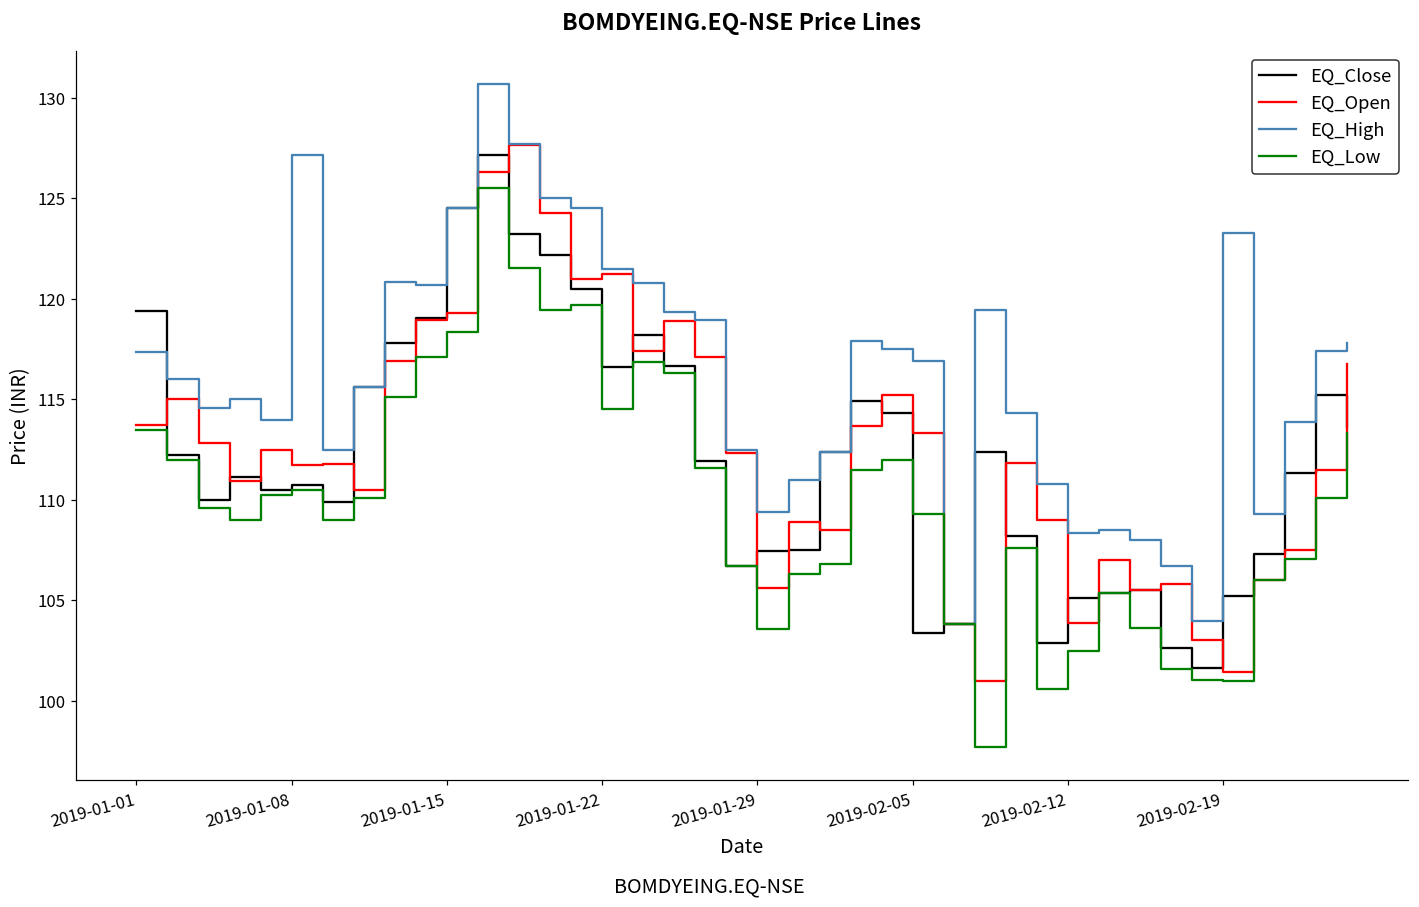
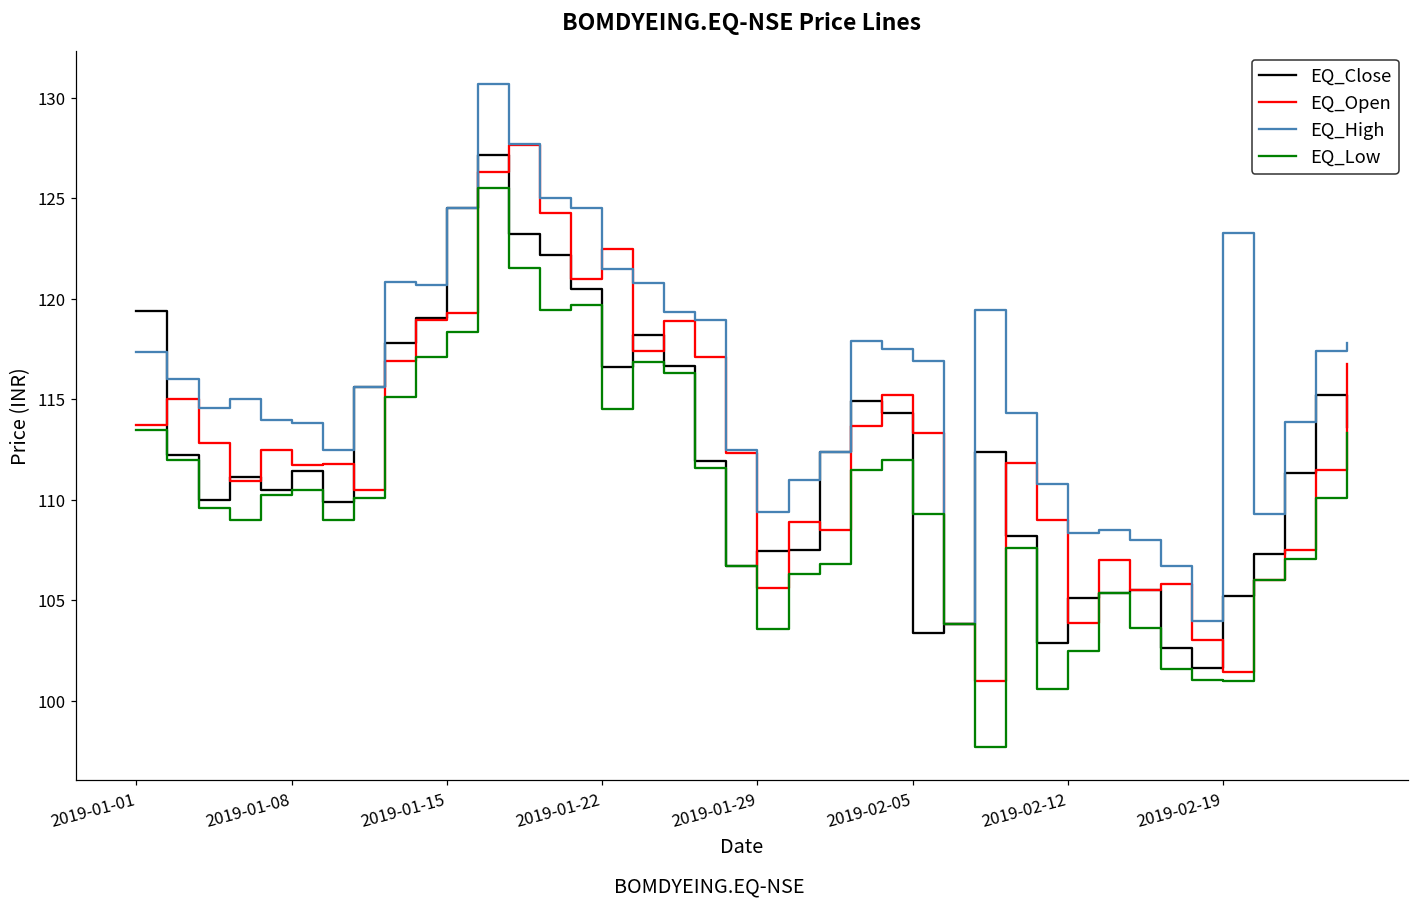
  {
    "EQ_Close": {
      "2019-01-01": 119.4,
-     "2019-01-08": 110.8,
+     "2019-01-08": 111.4,
      "2019-01-22": 116.6,
      "2019-01-29": 107.5,
      "2019-02-05": 103.4,
      "2019-02-12": 105.1,
      "2019-02-19": 105.2
    },
    "EQ_Open": {
      "2019-01-01": 113.8,
      "2019-01-08": 111.8,
      "2019-01-15": 119.3,
-     "2019-01-22": 121.3,
+     "2019-01-22": 122.5,
      "2019-01-29": 105.6,
      "2019-02-05": 113.3,
      "2019-02-12": 103.9,
      "2019-02-19": 101.5
    },
    "EQ_High": {
      "2019-01-01": 117.4,
-     "2019-01-08": 127.1,
+     "2019-01-08": 113.9,
      "2019-01-22": 121.5,
      "2019-01-29": 109.4,
      "2019-02-05": 116.9,
      "2019-02-12": 108.4,
      "2019-02-19": 123.3
    },
    "EQ_Low": {
      "2019-01-01": 113.5,
      "2019-01-08": 110.5,
      "2019-01-15": 118.4,
      "2019-01-22": 114.5,
      "2019-01-29": 103.6,
      "2019-02-05": 109.3,
      "2019-02-12": 102.5,
      "2019-02-19": 101.0
    }
  }
